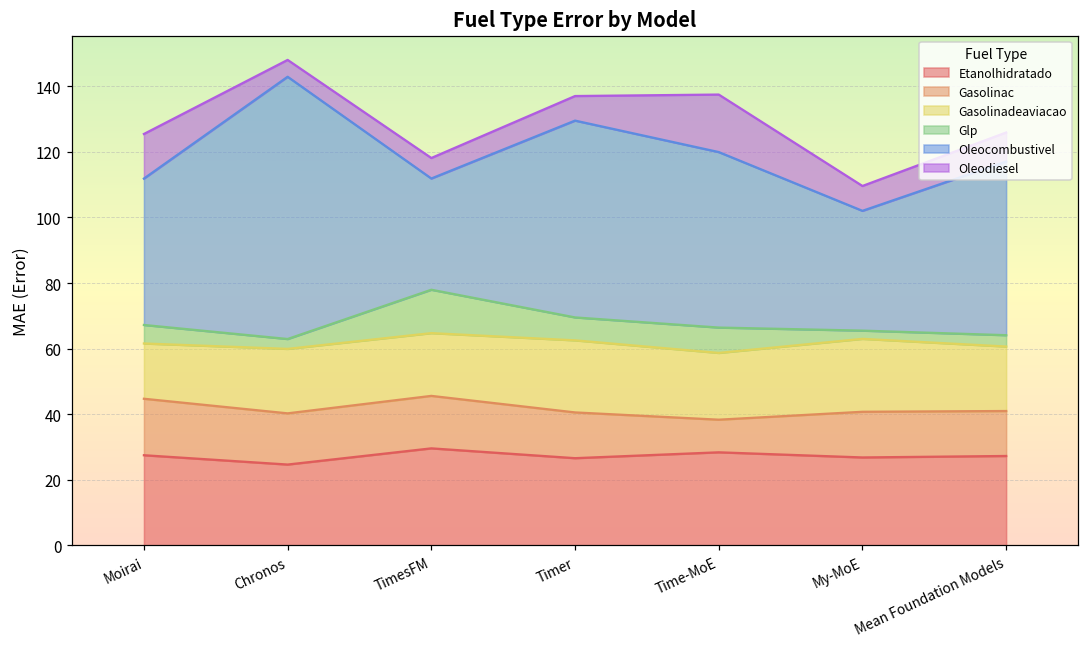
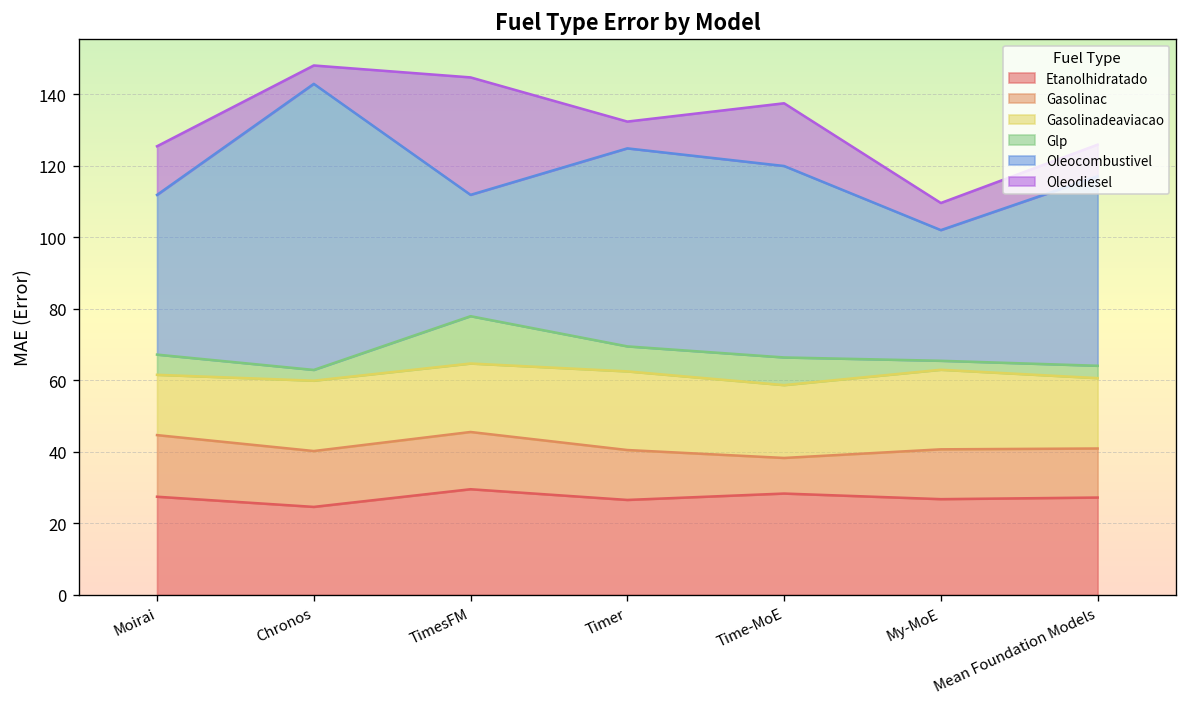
  {
    "Gasolinadeaviacao": {
      "Moirai": 17,
      "Chronos": 20,
      "TimesFM": 19,
      "Timer": 22,
      "Time-MoE": 20,
      "My-MoE": 22,
      "Mean Foundation Models": 20
    },
    "Glp": {
      "Moirai": 6,
      "Chronos": 3,
      "TimesFM": 13,
      "Timer": 7,
      "Time-MoE": 8,
      "My-MoE": 3,
      "Mean Foundation Models": 3
    },
    "Oleocombustivel": {
      "Moirai": 45,
      "Chronos": 80,
      "TimesFM": 34,
-     "Timer": 60,
+     "Timer": 55,
      "Time-MoE": 54,
      "My-MoE": 37
    },
    "Oleodiesel": {
      "Moirai": 14,
      "Chronos": 5,
-     "TimesFM": 6,
+     "TimesFM": 33,
      "Timer": 7,
      "Time-MoE": 18,
      "My-MoE": 8
    }
  }
